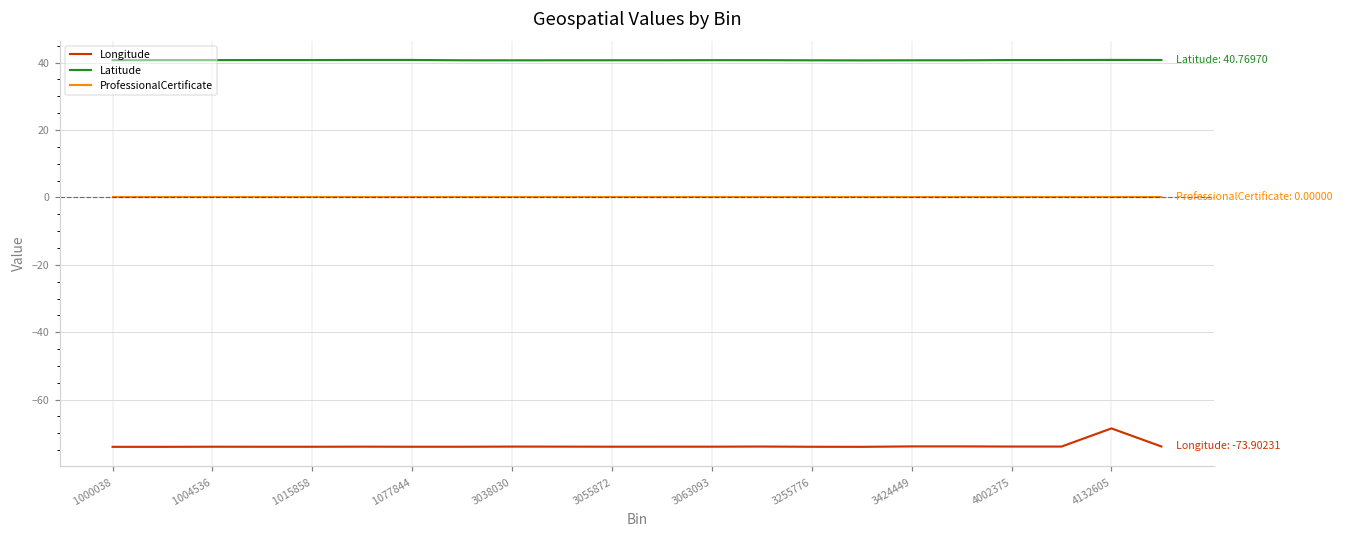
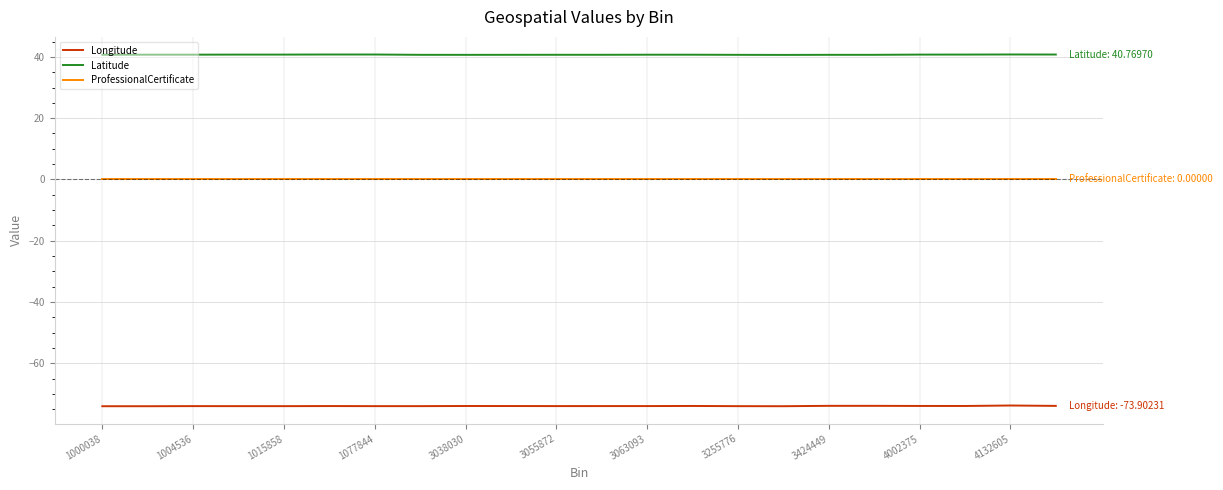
  {
    "Longitude": {
      "1000038": -74,
      "1004536": -74,
      "1015858": -74,
      "1077844": -74,
      "3038030": -74,
      "3055872": -74,
      "3063093": -74,
      "3255776": -74,
      "3424449": -74,
      "4002375": -74,
-     "4132605": -69
+     "4132605": -74
    },
    "Latitude": {
      "1015858": 41,
      "1077844": 41,
      "3038030": 41,
      "3055872": 41,
      "3063093": 41,
      "3255776": 41,
      "3424449": 41,
      "4002375": 41,
      "4132605": 41
    },
    "ProfessionalCertificate": {
      "1000038": 0,
      "1004536": 0,
      "1015858": 0,
      "1077844": 0,
      "3038030": 0,
      "3055872": 0,
      "3063093": 0,
      "3255776": 0,
      "3424449": 0,
      "4002375": 0,
      "4132605": 0
    }
  }
